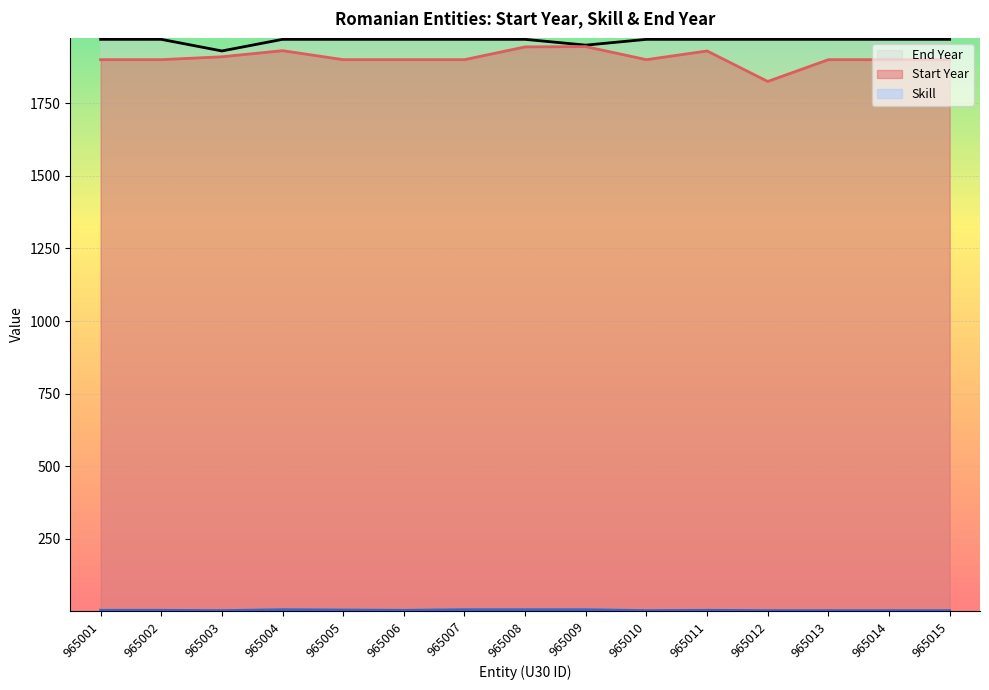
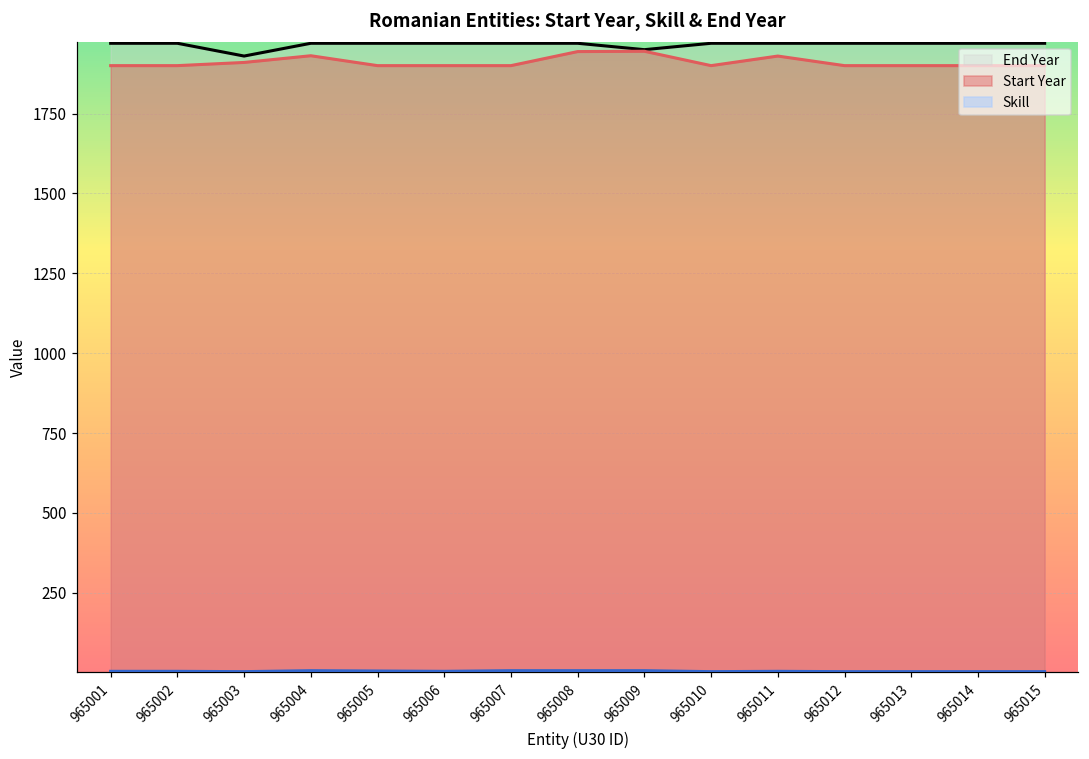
  {
    "End Year": {
      "965001": 1970,
      "965002": 1970,
      "965003": 1930,
      "965004": 1970,
      "965005": 1970,
      "965006": 1970,
      "965007": 1970,
      "965008": 1970,
      "965010": 1970,
      "965011": 1970,
      "965012": 1970,
      "965013": 1970,
      "965014": 1970,
      "965015": 1970
    },
    "Start Year": {
      "965001": 1900,
      "965002": 1900,
      "965003": 1910,
      "965004": 1930,
      "965005": 1900,
      "965006": 1900,
      "965007": 1900,
      "965008": 1940,
      "965010": 1900,
      "965011": 1930,
-     "965012": 1830,
+     "965012": 1900,
      "965013": 1900
    },
    "Skill": {
      "965001": 0,
      "965002": 0,
      "965003": 0,
      "965004": 10,
      "965005": 10,
      "965006": 0,
      "965007": 10,
      "965008": 10,
      "965009": 10,
      "965010": 0,
      "965011": 0,
      "965012": 0,
      "965013": 0,
      "965014": 0,
      "965015": 0
    }
  }
